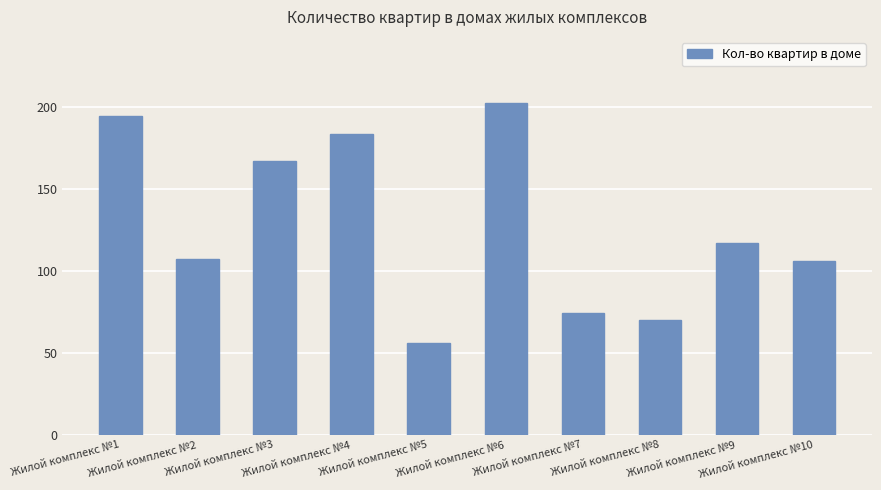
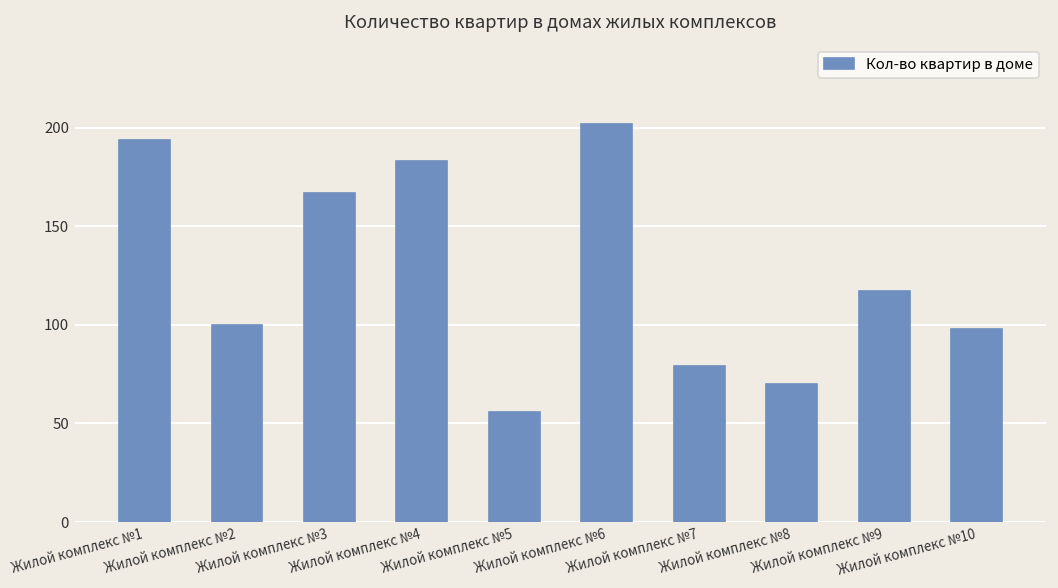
  {
    "Жилой комплекс №1": 194,
-   "Жилой комплекс №2": 107,
+   "Жилой комплекс №2": 100,
    "Жилой комплекс №3": 167,
    "Жилой комплекс №4": 183,
    "Жилой комплекс №5": 56,
    "Жилой комплекс №6": 202,
-   "Жилой комплекс №7": 74,
+   "Жилой комплекс №7": 79,
    "Жилой комплекс №8": 70,
    "Жилой комплекс №9": 117,
-   "Жилой комплекс №10": 106
+   "Жилой комплекс №10": 98
  }
